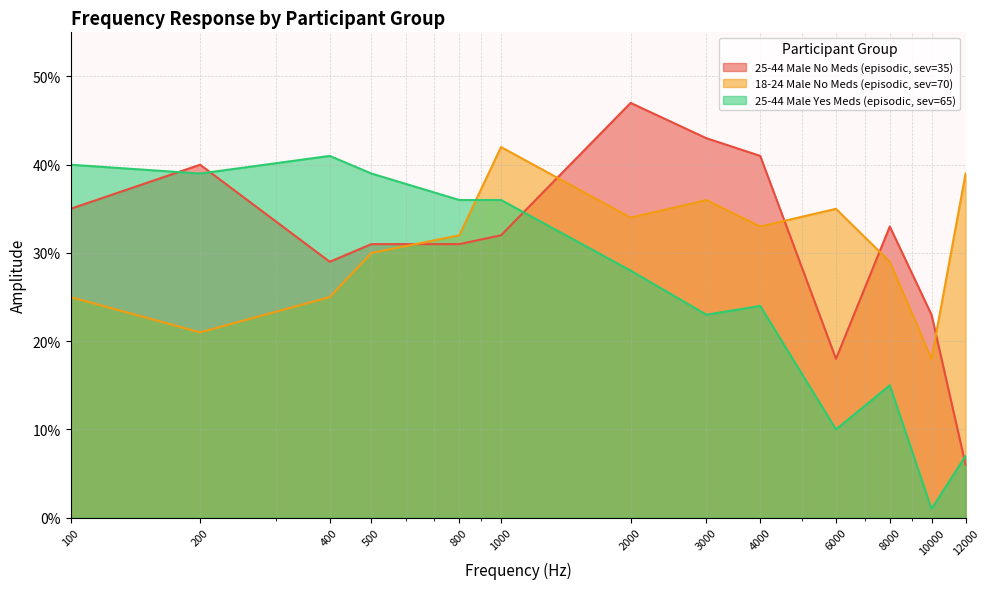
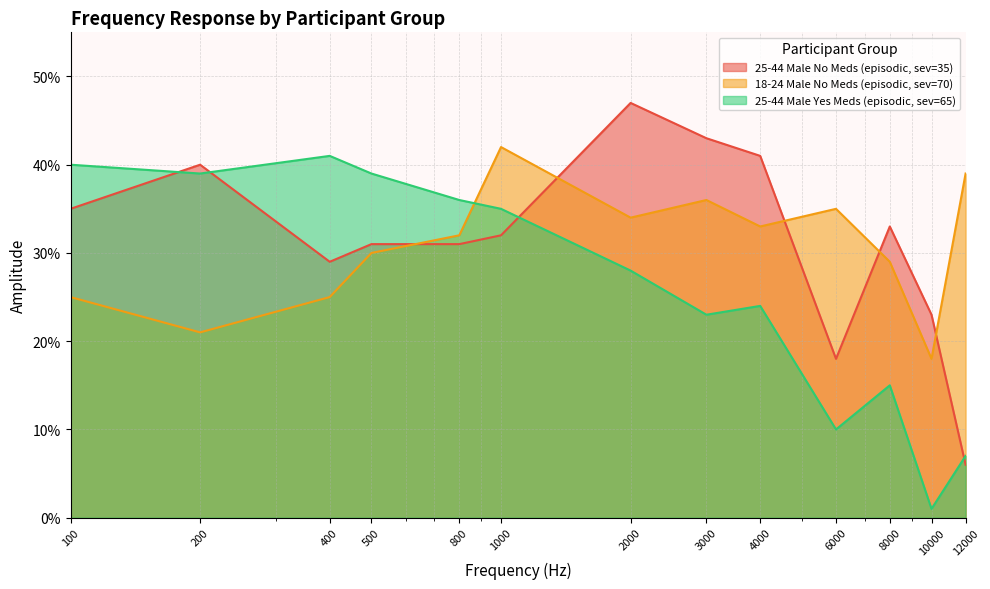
  {
    "25-44 Male No Meds (episodic, sev=35)": {
      "100": "35%",
      "200": "40%",
      "400": "29%",
      "500": "31%",
      "800": "31%",
      "1000": "32%",
      "2000": "47%",
      "3000": "43%",
      "4000": "41%",
      "6000": "18%",
      "8000": "33%",
      "10000": "23%",
      "12000": "6%"
    },
    "18-24 Male No Meds (episodic, sev=70)": {
      "100": "25%",
      "200": "21%",
      "400": "25%",
      "500": "30%",
      "800": "32%",
      "1000": "42%",
      "2000": "34%",
      "3000": "36%",
      "4000": "33%",
      "6000": "35%",
      "8000": "29%",
      "10000": "18%",
      "12000": "39%"
    },
    "25-44 Male Yes Meds (episodic, sev=65)": {
      "100": "40%",
      "200": "39%",
      "400": "41%",
      "500": "39%",
      "800": "36%",
-     "1000": "36%",
+     "1000": "35%",
      "2000": "28%",
      "3000": "23%",
      "4000": "24%",
      "6000": "10%",
      "8000": "15%",
      "10000": "1%",
      "12000": "7%"
    }
  }
